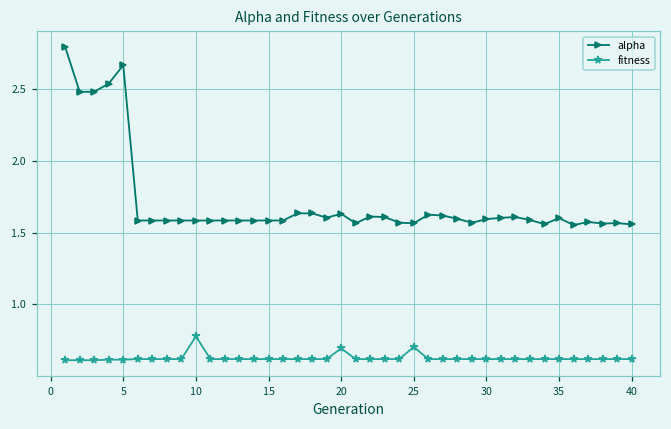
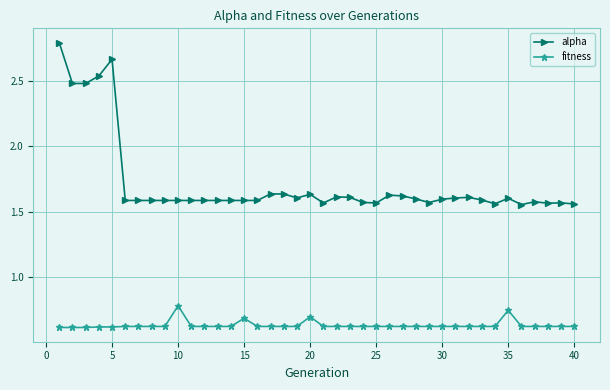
  {
    "alpha": {
      "5": 2.67,
      "10": 1.59,
      "15": 1.59,
      "20": 1.63,
      "25": 1.57,
      "30": 1.59,
      "35": 1.60,
      "40": 1.56
    },
    "fitness": {
      "5": 0.61,
      "10": 0.78,
-     "15": 0.62,
+     "15": 0.68,
      "20": 0.69,
-     "25": 0.70,
+     "25": 0.62,
      "30": 0.62,
-     "35": 0.62,
+     "35": 0.74,
      "40": 0.62
    }
  }
